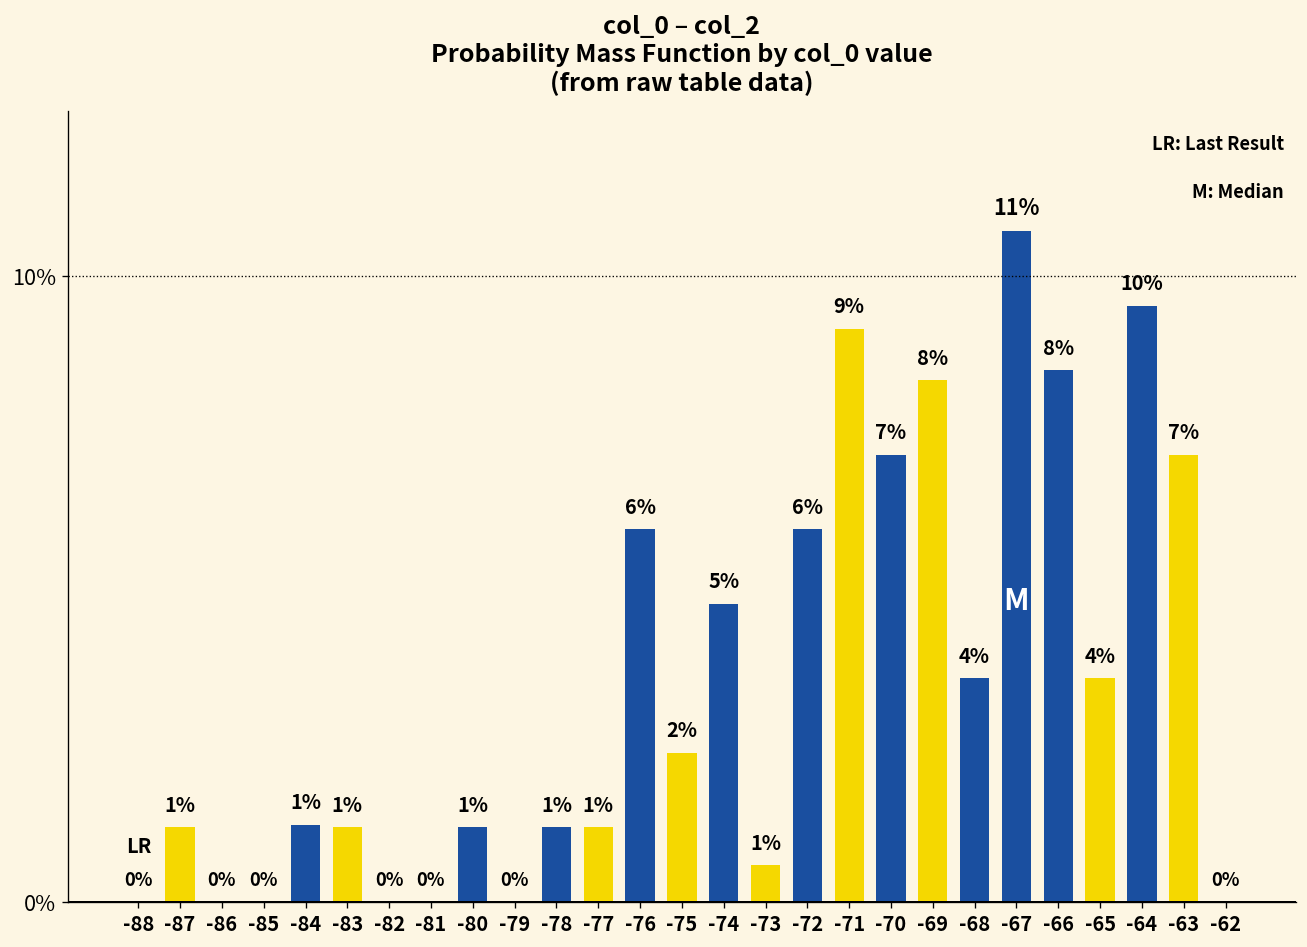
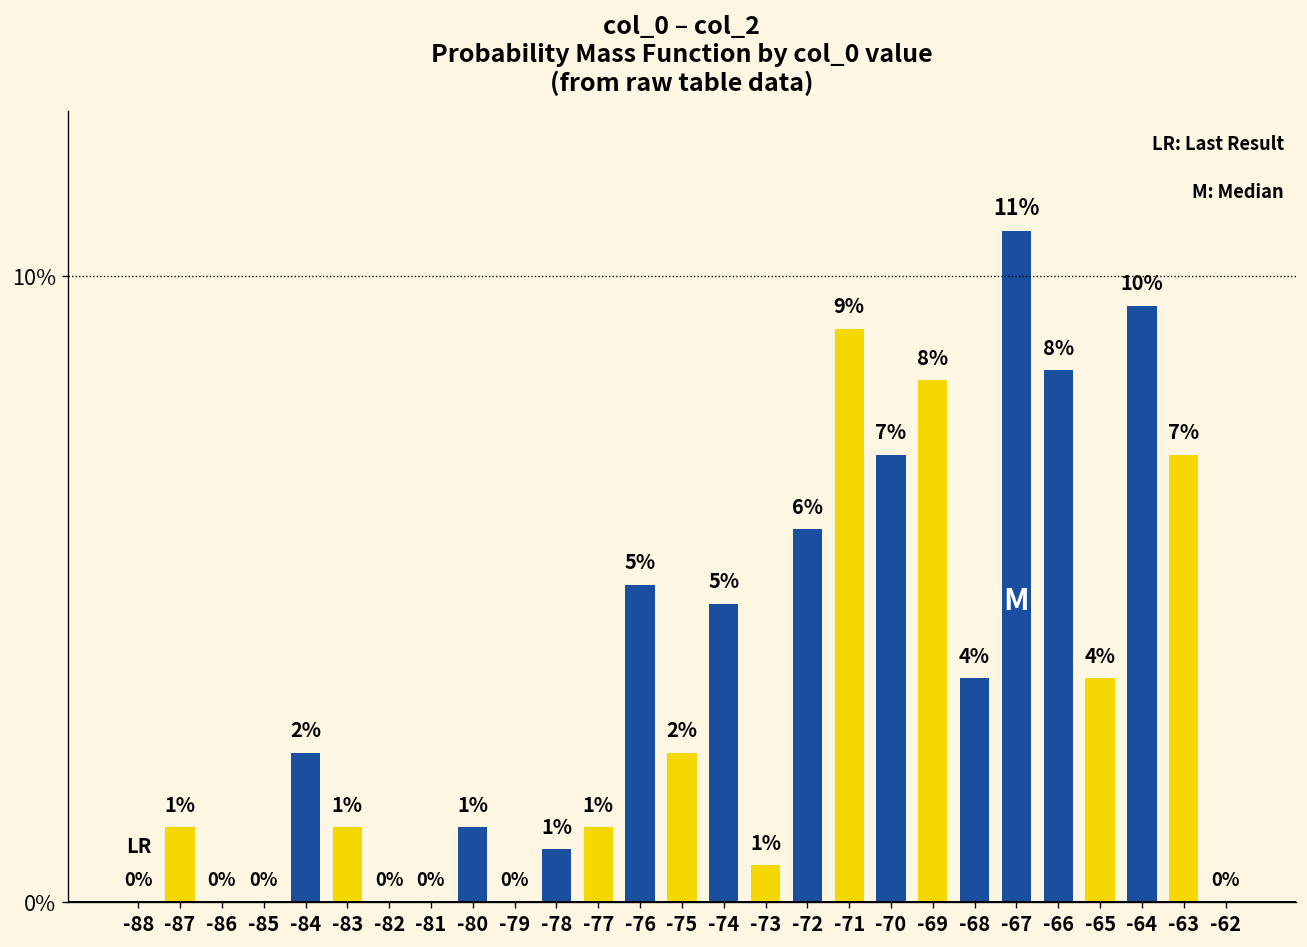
  {
    "-88": "0%",
    "-87": "1%",
    "-86": "0%",
    "-85": "0%",
-   "-84": "1%",
+   "-84": "2%",
    "-83": "1%",
    "-82": "0%",
    "-81": "0%",
    "-80": "1%",
    "-79": "0%",
-   "-78": "1.2%",
+   "-78": "0.8%",
    "-77": "1%",
-   "-76": "6%",
+   "-76": "5%",
    "-75": "2%",
    "-74": "5%",
    "-73": "1%",
    "-72": "6%",
    "-71": "9%",
    "-70": "7%",
    "-69": "8%",
    "-68": "4%",
    "-67": "11%",
    "-66": "8%",
    "-65": "4%",
    "-64": "10%",
    "-63": "7%",
    "-62": "0%"
  }
